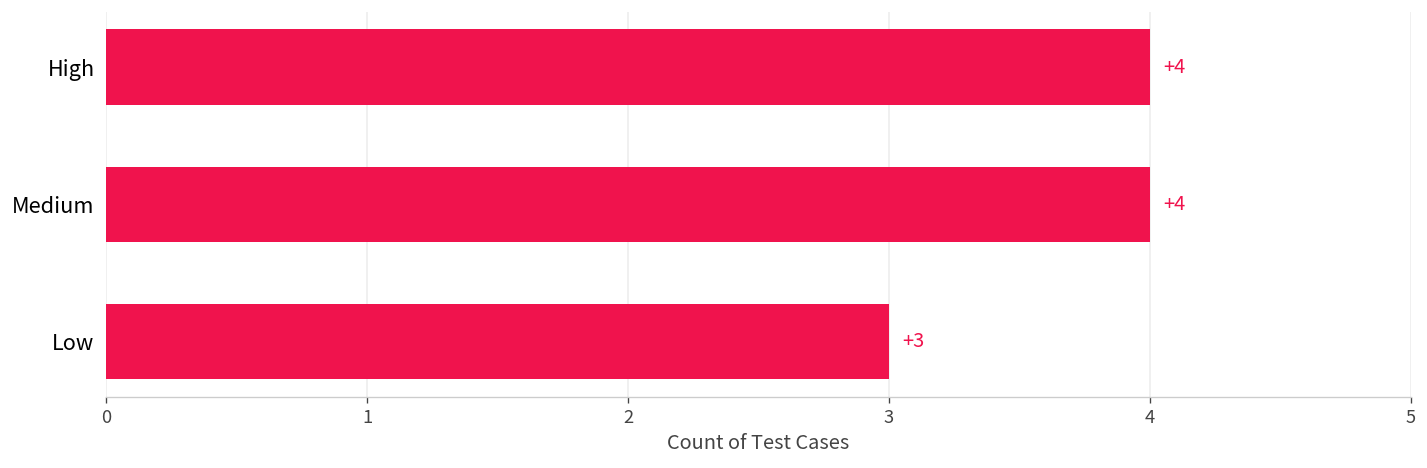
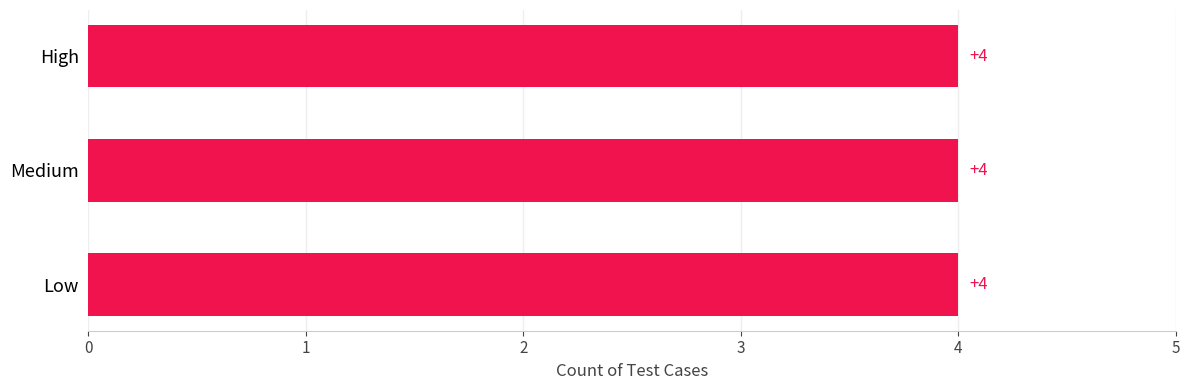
  {
    "High": "+4",
    "Medium": "+4",
-   "Low": "+3"
+   "Low": "+4"
  }
